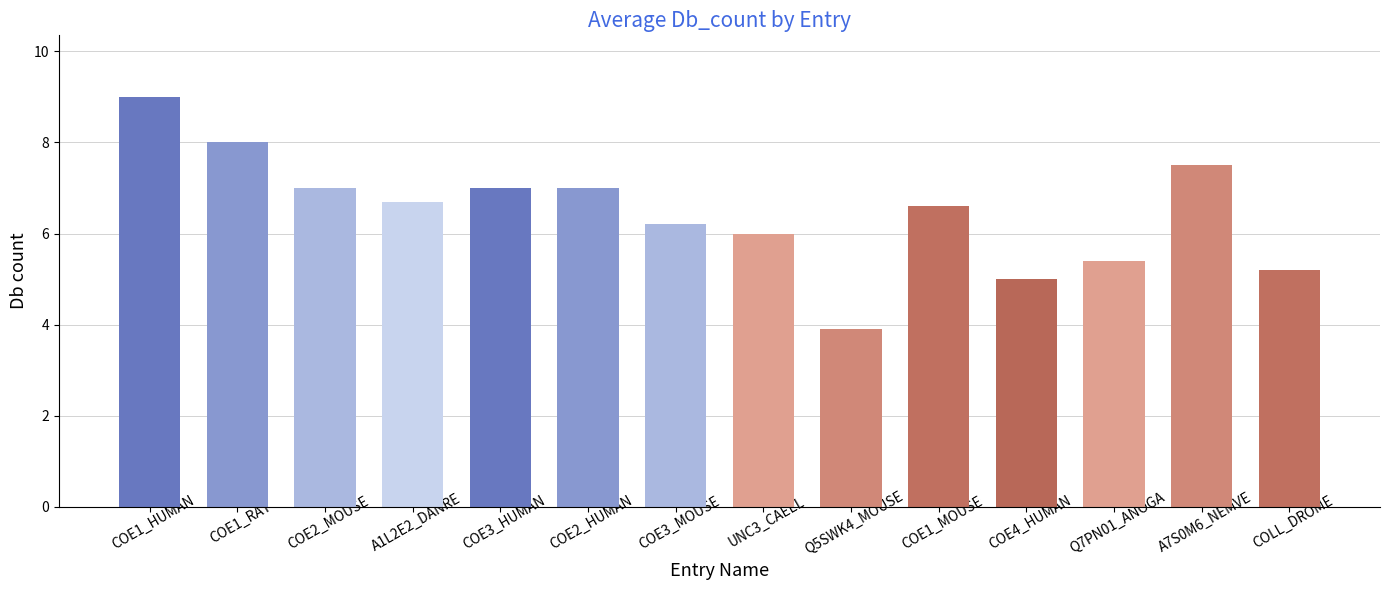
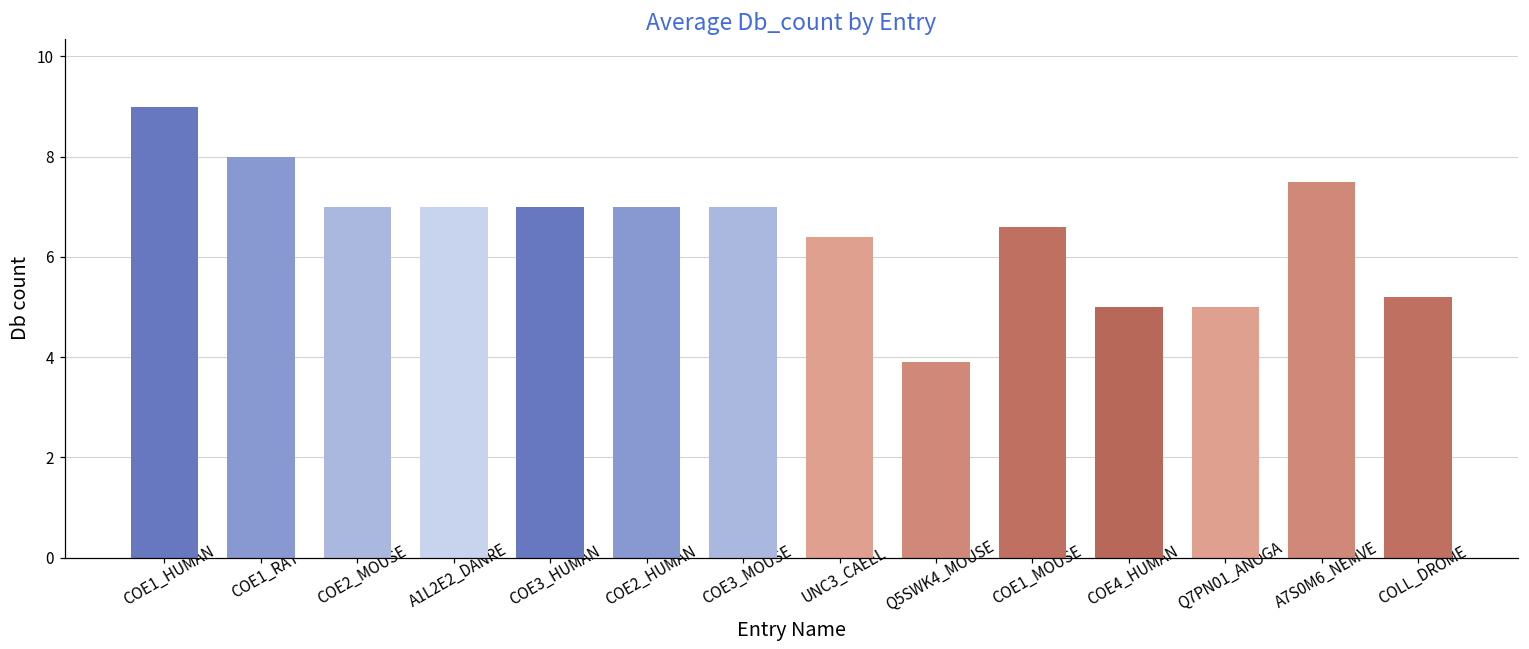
  {
    "COE1_HUMAN": 9.0,
    "COE1_RAT": 8.0,
    "COE2_MOUSE": 7.0,
-   "A1L2E2_DANRE": 6.7,
+   "A1L2E2_DANRE": 7.0,
    "COE3_HUMAN": 7.0,
    "COE2_HUMAN": 7.0,
-   "COE3_MOUSE": 6.2,
-   "UNC3_CAEEL": 6.0,
+   "COE3_MOUSE": 7.0,
+   "UNC3_CAEEL": 6.4,
    "Q5SWK4_MOUSE": 3.9,
    "COE1_MOUSE": 6.6,
    "COE4_HUMAN": 5.0,
-   "Q7PN01_ANOGA": 5.4,
+   "Q7PN01_ANOGA": 5.0,
    "A7S0M6_NEMVE": 7.5,
    "COLL_DROME": 5.2
  }
